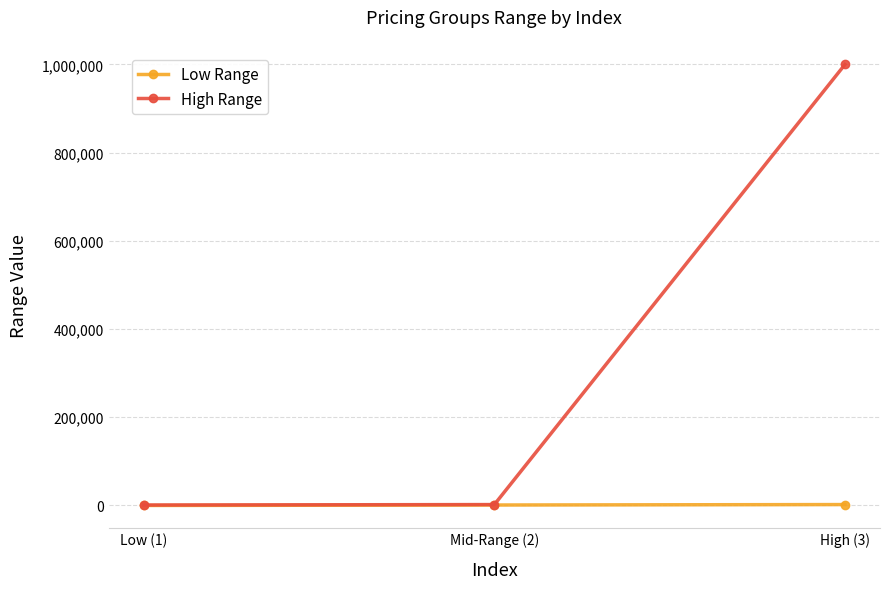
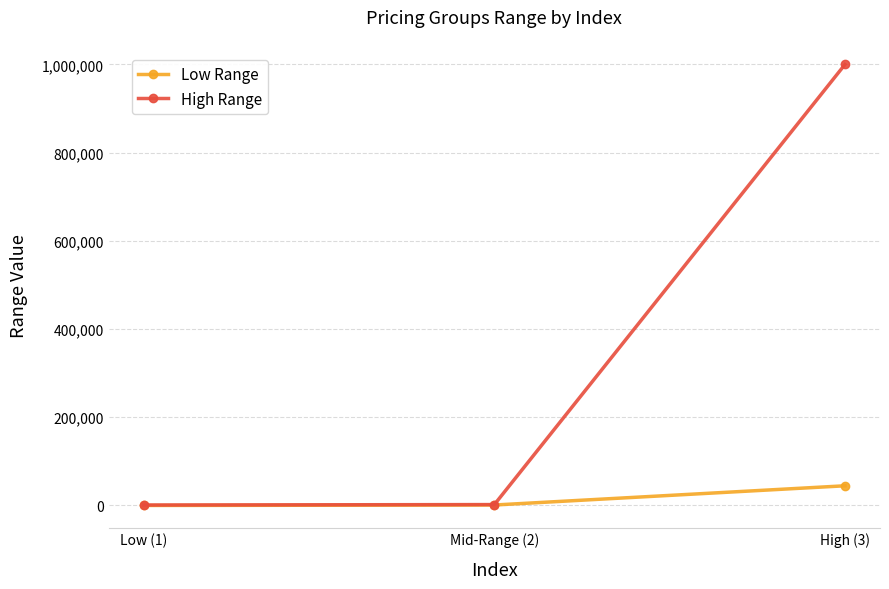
  {
    "Low Range": {
-     "High (3)": "0"
+     "High (3)": "40,000"
    },
    "High Range": {
      "High (3)": "1,000,000"
    }
  }
